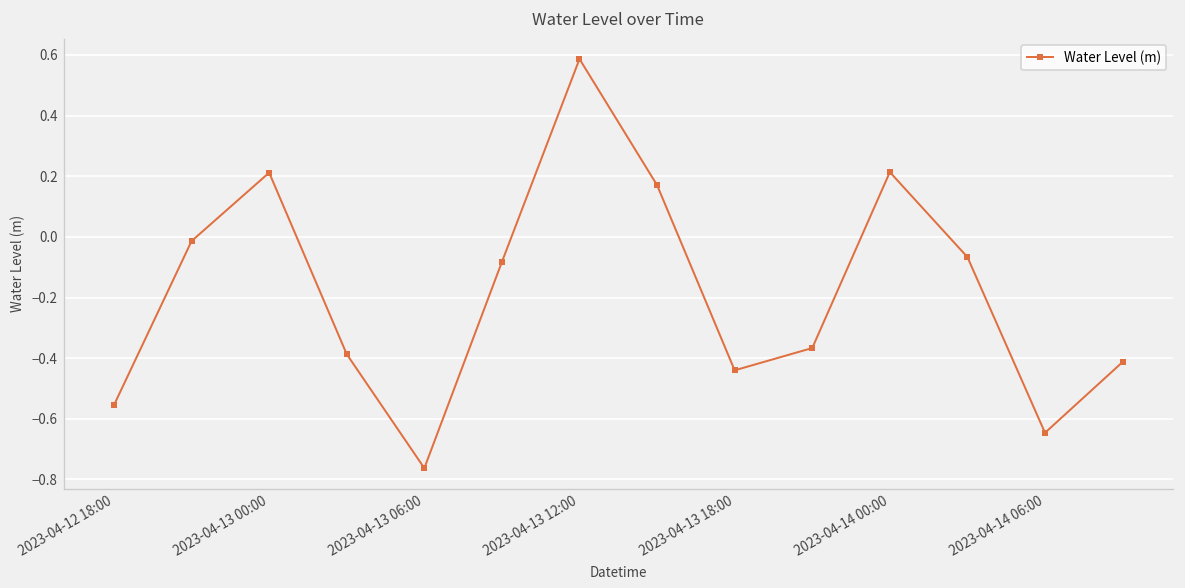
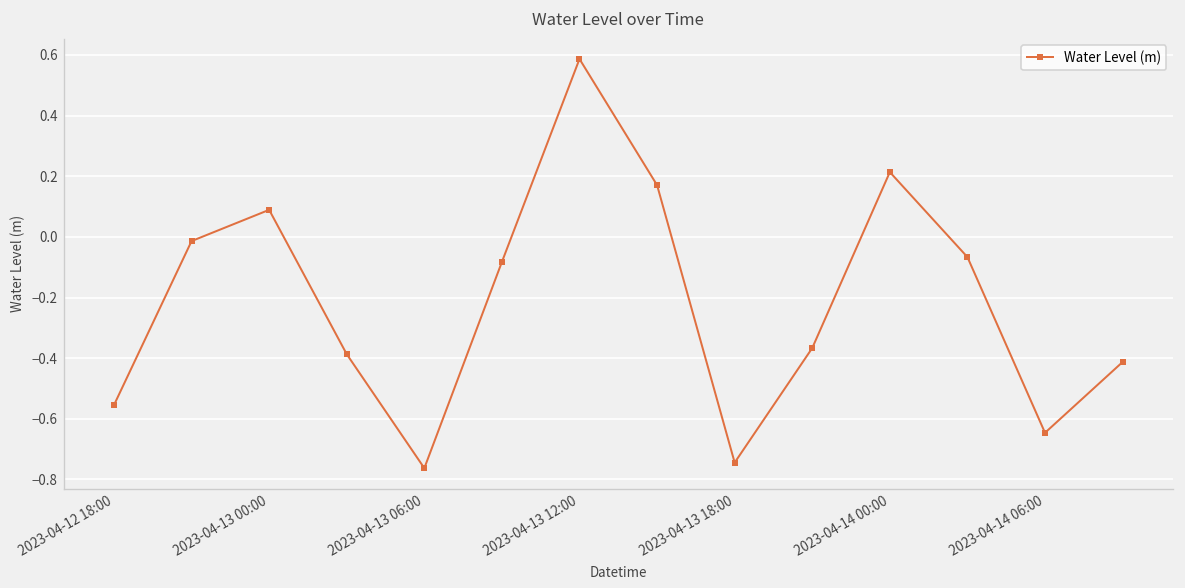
  {
    "2023-04-12 18:00": -0.55,
-   "2023-04-13 00:00": 0.21,
+   "2023-04-13 00:00": 0.09,
    "2023-04-13 06:00": -0.76,
    "2023-04-13 12:00": 0.59,
-   "2023-04-13 18:00": -0.44,
+   "2023-04-13 18:00": -0.74,
    "2023-04-14 00:00": 0.21,
    "2023-04-14 06:00": -0.65
  }
